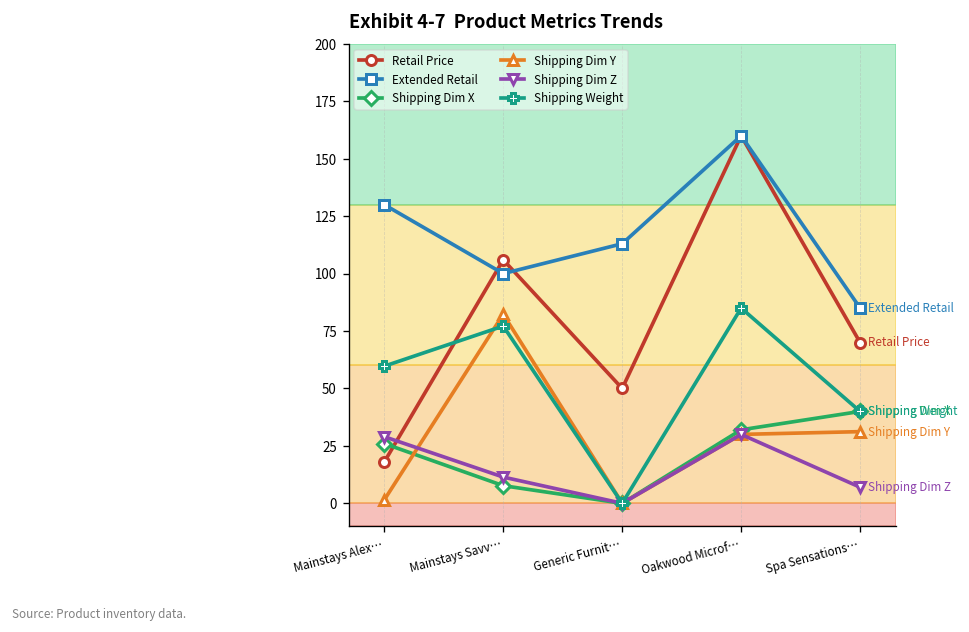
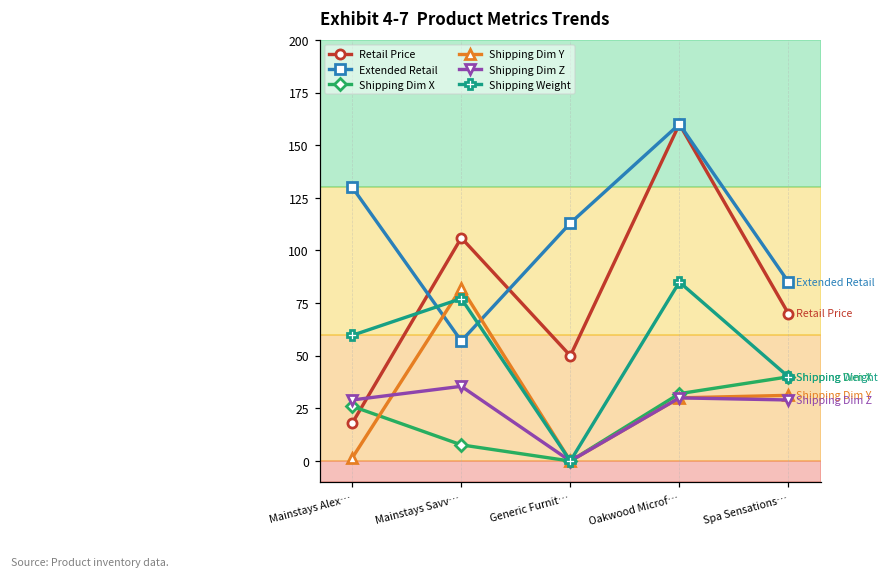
  {
    "Retail Price": {
      "Mainstays Alex…": 18,
      "Mainstays Savv…": 106,
      "Generic Furnit…": 50,
      "Spa Sensations…": 70
    },
    "Extended Retail": {
      "Mainstays Alex…": 130,
-     "Mainstays Savv…": 100,
+     "Mainstays Savv…": 57,
      "Generic Furnit…": 113,
      "Spa Sensations…": 85
    },
    "Shipping Dim Y": {
      "Mainstays Alex…": 2,
      "Mainstays Savv…": 82,
      "Spa Sensations…": 31
    },
    "Shipping Dim Z": {
      "Mainstays Alex…": 29,
-     "Mainstays Savv…": 11,
-     "Spa Sensations…": 7
+     "Mainstays Savv…": 35,
+     "Spa Sensations…": 29
    }
  }
